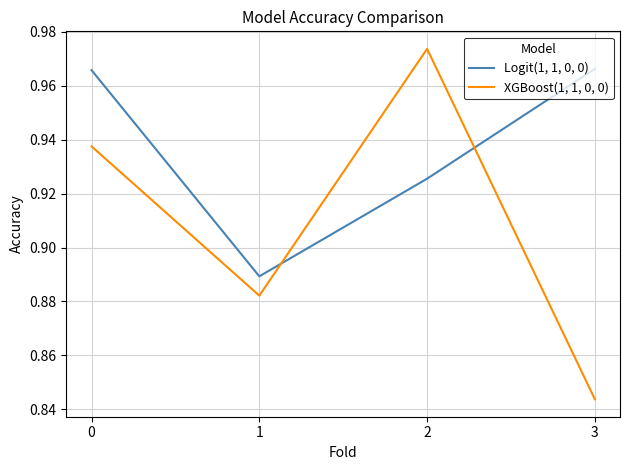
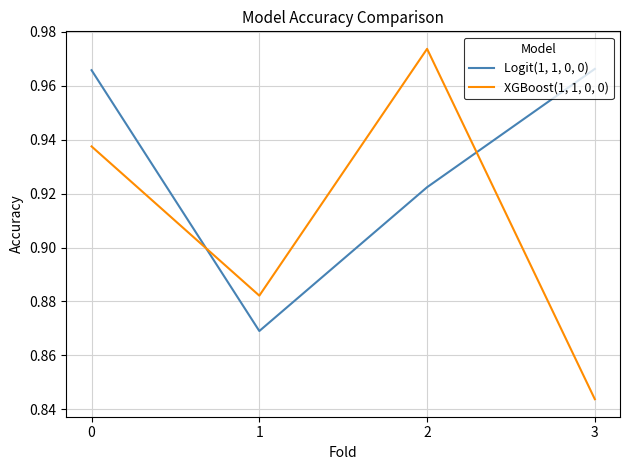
  {
    "Logit(1, 1, 0, 0)": {
      "0": 0.966,
-     "1": 0.889,
-     "2": 0.926
+     "1": 0.869,
+     "2": 0.922
    },
    "XGBoost(1, 1, 0, 0)": {
      "0": 0.938,
      "1": 0.882,
      "2": 0.974,
      "3": 0.844
    }
  }
